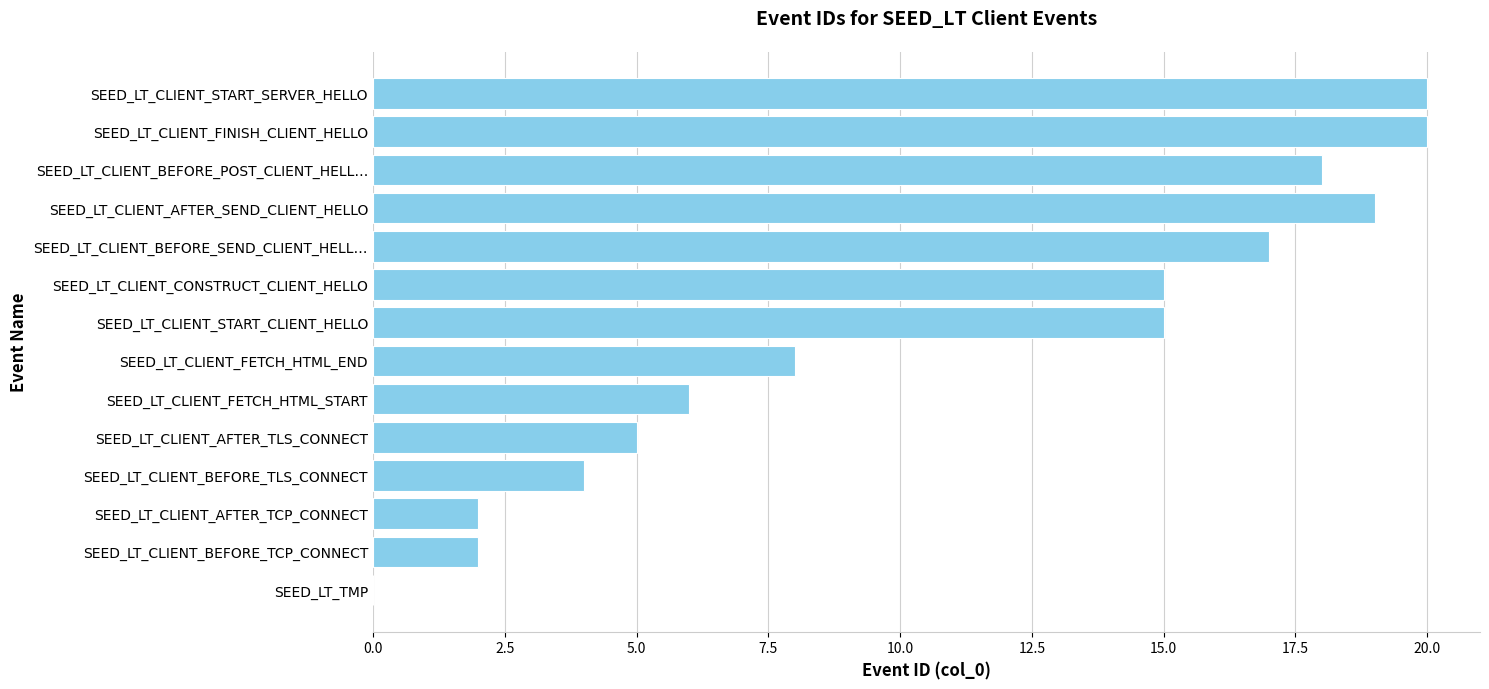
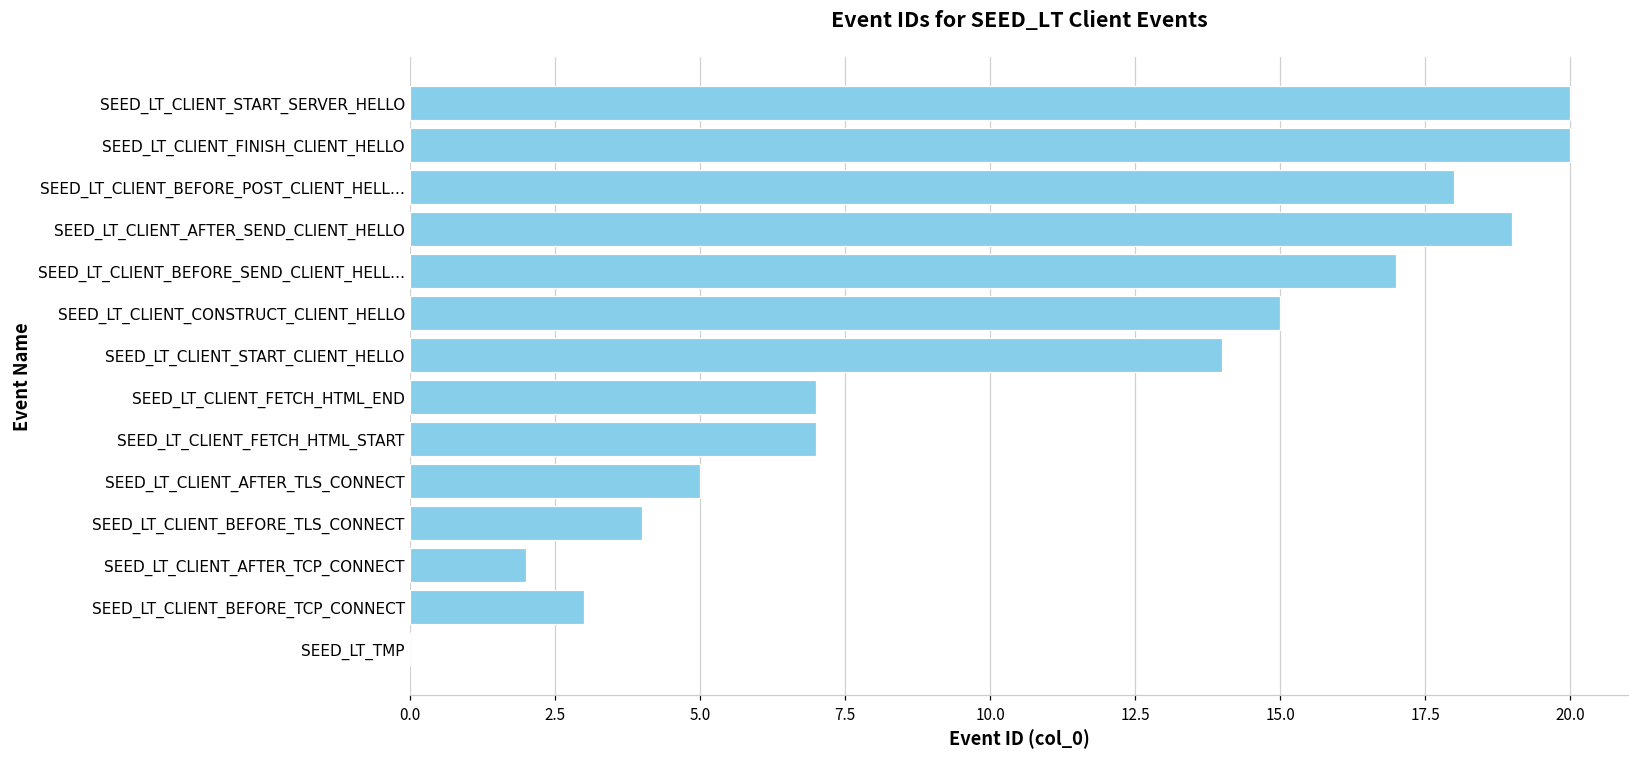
  {
    "SEED_LT_CLIENT_START_SERVER_HELLO": 20,
    "SEED_LT_CLIENT_FINISH_CLIENT_HELLO": 20,
    "SEED_LT_CLIENT_BEFORE_POST_CLIENT_HELL…": 18,
    "SEED_LT_CLIENT_AFTER_SEND_CLIENT_HELLO": 19,
    "SEED_LT_CLIENT_BEFORE_SEND_CLIENT_HELL…": 17,
    "SEED_LT_CLIENT_CONSTRUCT_CLIENT_HELLO": 15,
-   "SEED_LT_CLIENT_START_CLIENT_HELLO": 15,
-   "SEED_LT_CLIENT_FETCH_HTML_END": 8,
-   "SEED_LT_CLIENT_FETCH_HTML_START": 6,
+   "SEED_LT_CLIENT_START_CLIENT_HELLO": 14,
+   "SEED_LT_CLIENT_FETCH_HTML_END": 7,
+   "SEED_LT_CLIENT_FETCH_HTML_START": 7,
    "SEED_LT_CLIENT_AFTER_TLS_CONNECT": 5,
    "SEED_LT_CLIENT_BEFORE_TLS_CONNECT": 4,
    "SEED_LT_CLIENT_AFTER_TCP_CONNECT": 2,
-   "SEED_LT_CLIENT_BEFORE_TCP_CONNECT": 2,
+   "SEED_LT_CLIENT_BEFORE_TCP_CONNECT": 3,
    "SEED_LT_TMP": 0
  }
